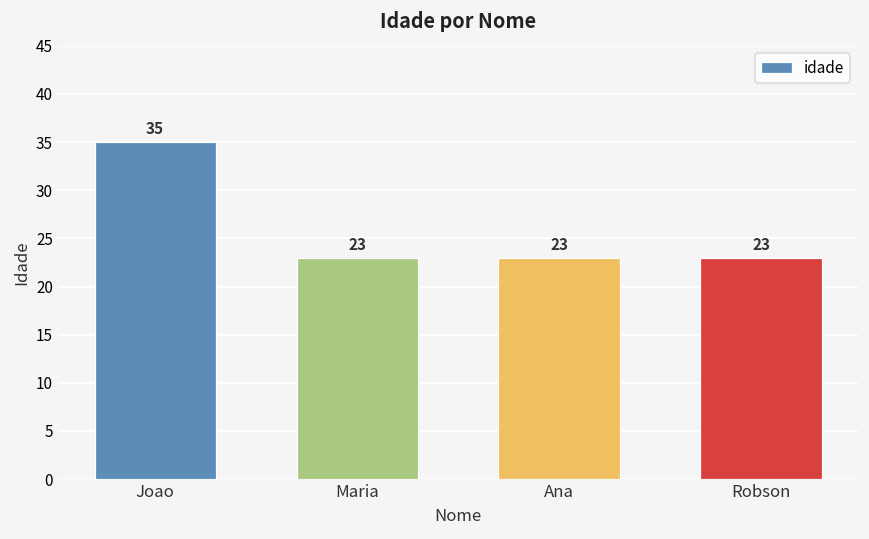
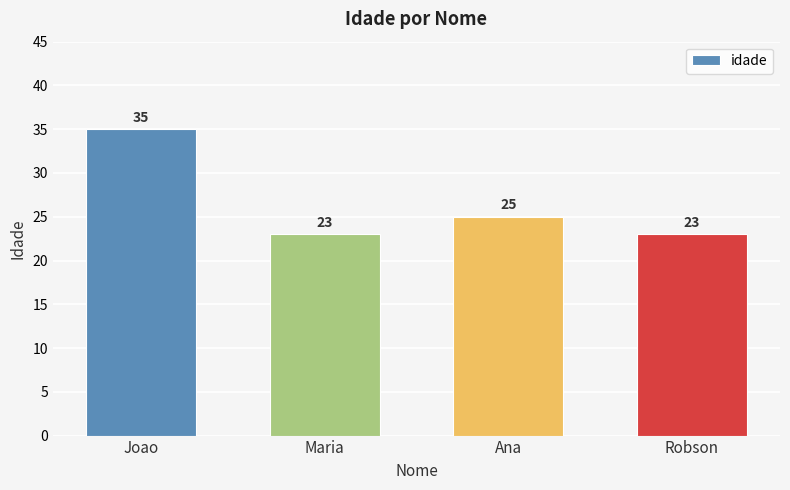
  {
    "Joao": 35,
    "Maria": 23,
-   "Ana": 23,
+   "Ana": 25,
    "Robson": 23
  }
